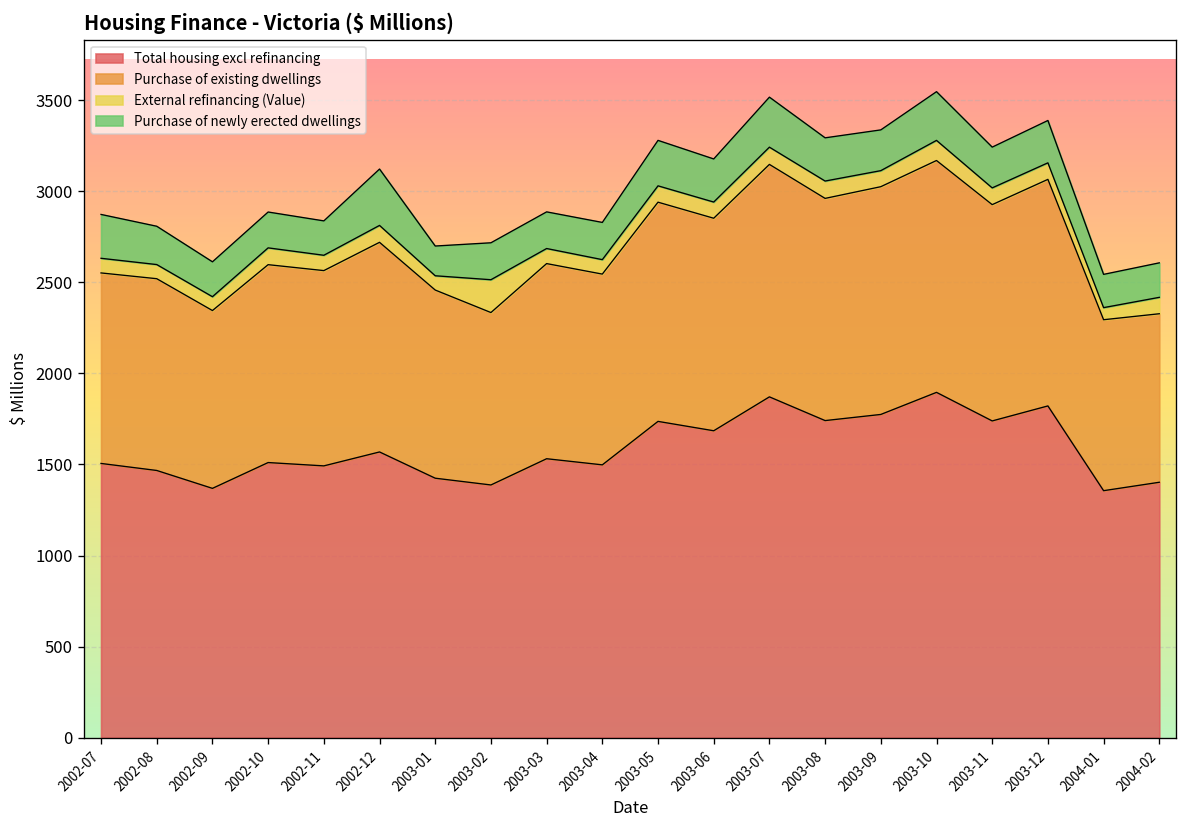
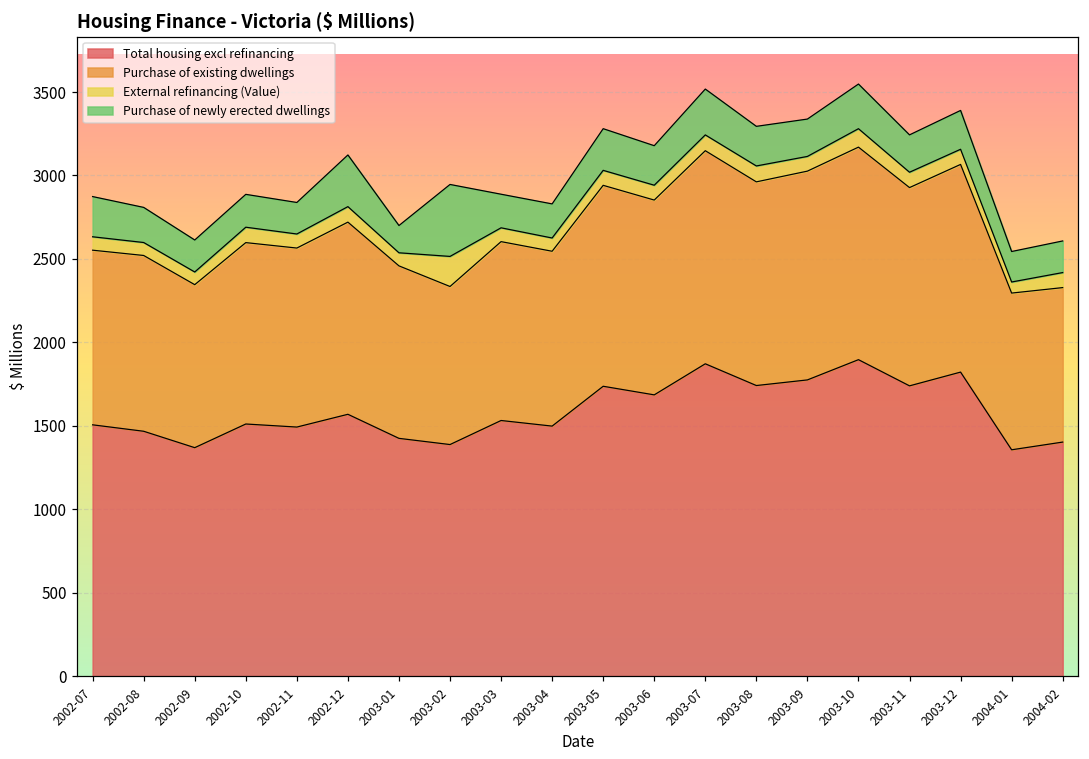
  {
    "Total housing excl refinancing": {
      "2002-07": 1510,
      "2002-08": 1470,
      "2002-09": 1370,
      "2002-10": 1510,
      "2002-11": 1490,
      "2002-12": 1570,
      "2003-01": 1420,
      "2003-02": 1390,
      "2003-03": 1530,
      "2003-04": 1500,
      "2003-05": 1740,
      "2003-06": 1690,
      "2003-07": 1870,
      "2003-08": 1740,
      "2003-09": 1770,
      "2003-10": 1900,
      "2003-11": 1740,
      "2003-12": 1820,
      "2004-01": 1360,
      "2004-02": 1400
    },
    "Purchase of existing dwellings": {
      "2002-07": 1050,
      "2002-08": 1050,
      "2002-09": 980,
      "2002-10": 1090,
      "2002-11": 1070,
      "2002-12": 1150,
      "2003-01": 1030,
      "2003-02": 950,
      "2003-03": 1070,
      "2003-04": 1050,
      "2003-05": 1200,
      "2003-06": 1170,
      "2003-07": 1280,
      "2003-08": 1220,
      "2003-09": 1250,
      "2003-10": 1270,
      "2003-11": 1190,
      "2003-12": 1240,
      "2004-01": 940,
      "2004-02": 930
    },
    "External refinancing (Value)": {
      "2002-07": 80,
      "2002-08": 80,
      "2002-09": 80,
      "2002-10": 90,
      "2002-11": 80,
      "2002-12": 90,
      "2003-01": 80,
      "2003-02": 180,
      "2003-03": 80,
      "2003-04": 80,
      "2003-05": 90,
      "2003-06": 90,
      "2003-07": 90,
      "2003-08": 100,
      "2003-09": 90,
      "2003-10": 110,
      "2003-11": 90,
      "2003-12": 90,
      "2004-01": 70,
      "2004-02": 90
    },
    "Purchase of newly erected dwellings": {
      "2002-07": 240,
      "2002-08": 210,
      "2002-09": 190,
      "2002-10": 200,
      "2002-11": 190,
      "2002-12": 310,
      "2003-01": 160,
-     "2003-02": 200,
+     "2003-02": 430,
      "2003-03": 200,
      "2003-04": 200,
      "2003-05": 250,
      "2003-06": 240,
      "2003-07": 270,
      "2003-08": 240,
      "2003-09": 220,
      "2003-10": 270,
      "2003-11": 220,
      "2003-12": 230,
      "2004-01": 180,
      "2004-02": 190
    }
  }
